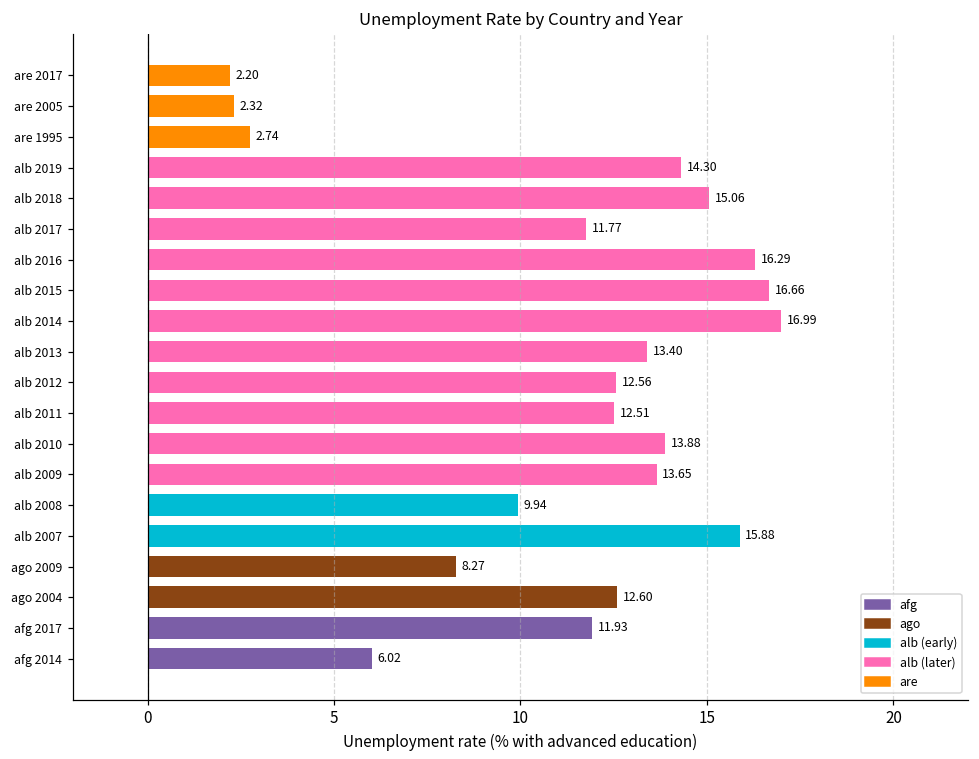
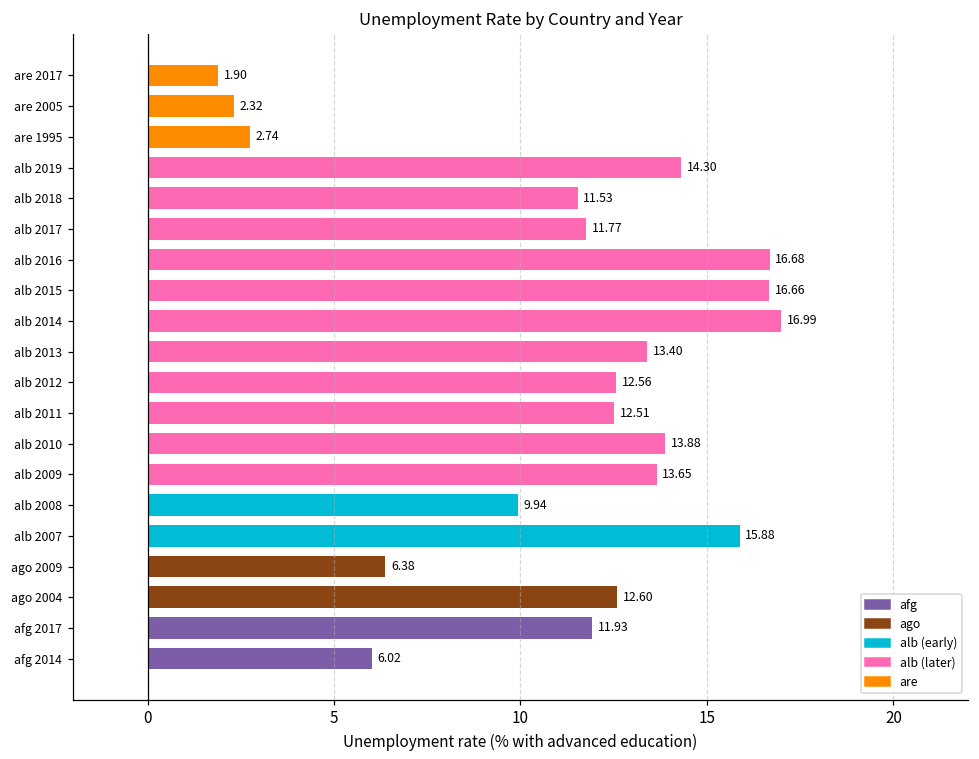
  {
-   "are 2017": 2.20,
+   "are 2017": 1.90,
    "are 2005": 2.32,
    "are 1995": 2.74,
    "alb 2019": 14.30,
-   "alb 2018": 15.06,
+   "alb 2018": 11.53,
    "alb 2017": 11.77,
-   "alb 2016": 16.29,
+   "alb 2016": 16.68,
    "alb 2015": 16.66,
    "alb 2014": 16.99,
    "alb 2013": 13.40,
    "alb 2012": 12.56,
    "alb 2011": 12.51,
    "alb 2010": 13.88,
    "alb 2009": 13.65,
    "alb 2008": 9.94,
    "alb 2007": 15.88,
-   "ago 2009": 8.27,
+   "ago 2009": 6.38,
    "ago 2004": 12.60,
    "afg 2017": 11.93,
    "afg 2014": 6.02
  }
